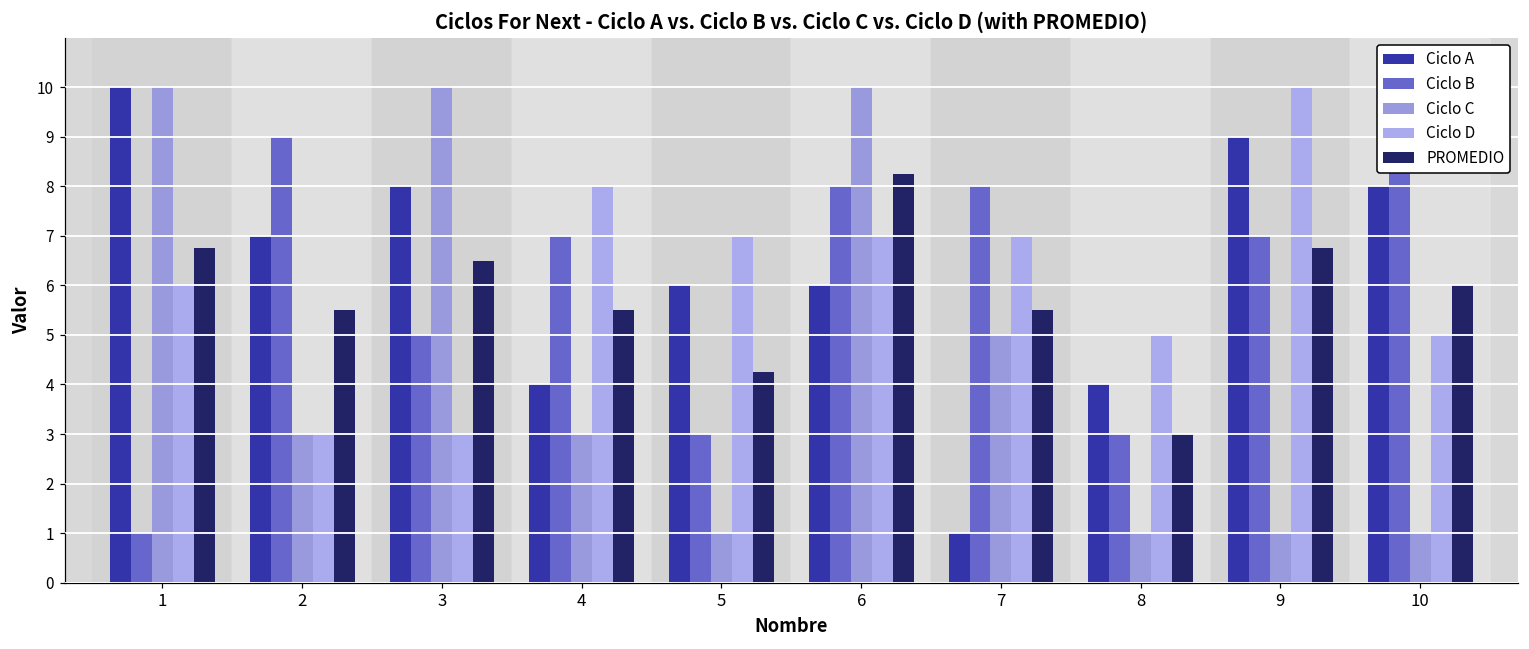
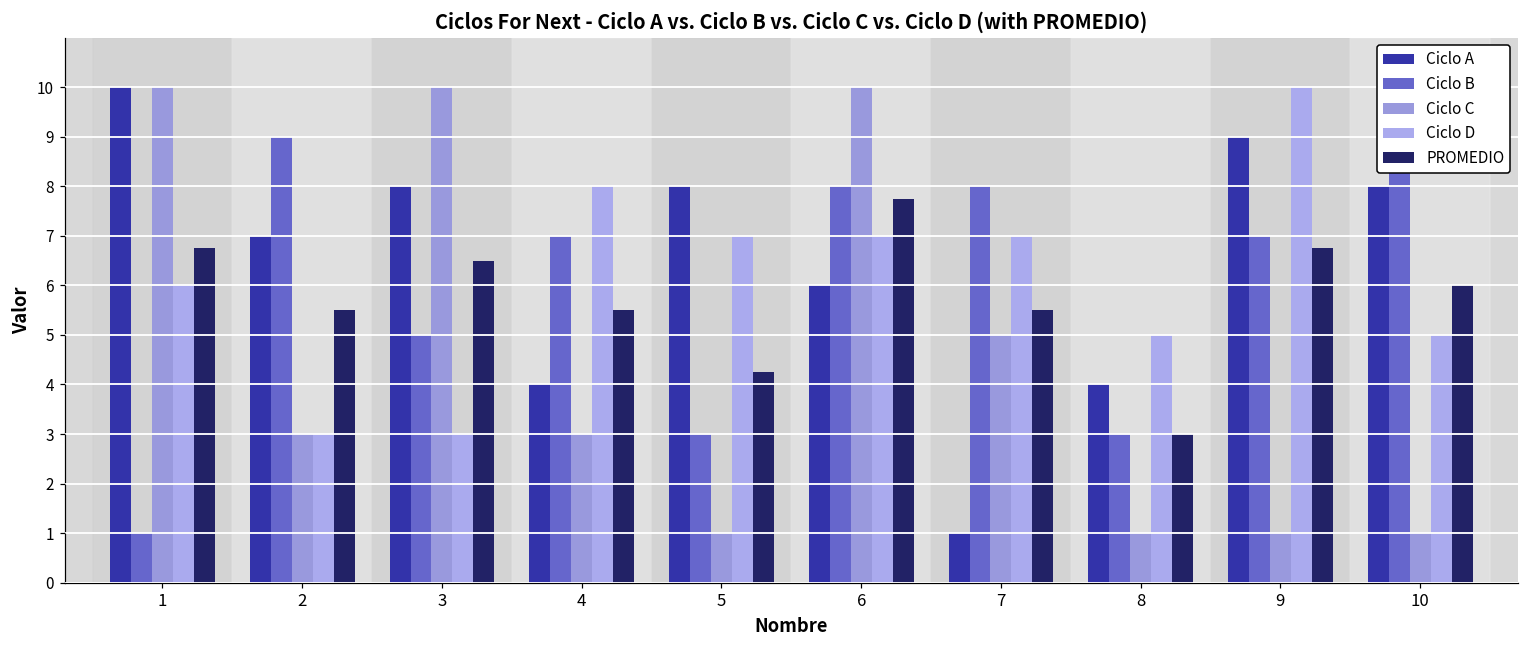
  {
    "Ciclo A": {
      "1": 10,
      "2": 7,
      "3": 8,
      "4": 4,
-     "5": 6,
+     "5": 8,
      "6": 6,
      "7": 1,
      "8": 4,
      "9": 9,
      "10": 8
    },
    "Ciclo B": {
      "1": 1.0,
      "2": 9.0,
      "3": 5.0,
      "4": 7.0,
      "5": 3.0,
      "6": 8.0,
      "7": 8.0,
      "8": 3.0,
      "9": 7.0
    },
    "PROMEDIO": {
      "1": 6.8,
      "2": 5.5,
      "3": 6.5,
      "4": 5.5,
      "5": 4.3,
-     "6": 8.2,
+     "6": 7.8,
      "7": 5.5,
      "8": 3.0,
      "9": 6.8,
      "10": 6.0
    }
  }
